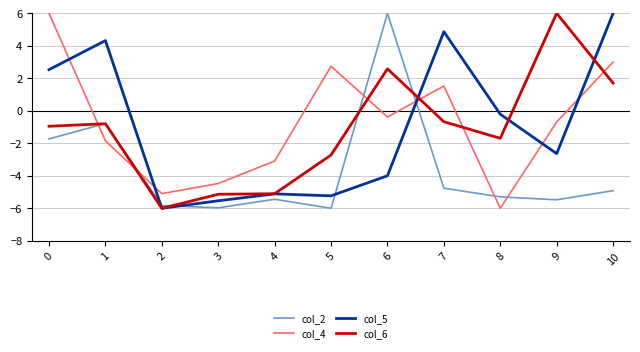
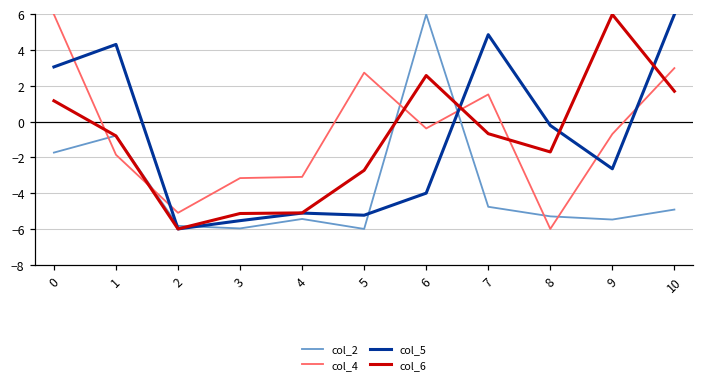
  {
    "col_2": {
      "0": -1.7,
      "2": -5.8,
      "3": -6.0,
      "4": -5.4,
      "5": -6.0,
      "6": 6.0,
      "7": -4.8,
      "8": -5.3,
      "9": -5.5,
      "10": -4.9
    },
    "col_4": {
      "0": 6.0,
      "1": -1.8,
      "2": -5.1,
-     "3": -4.5,
+     "3": -3.2,
      "4": -3.1,
      "5": 2.7,
      "6": -0.4,
      "7": 1.5,
      "8": -6.0,
      "9": -0.7,
      "10": 3.0
    },
    "col_5": {
-     "0": 2.5,
+     "0": 3.1,
      "1": 4.3,
      "3": -5.5,
      "5": -5.2,
      "6": -4.0,
      "7": 4.9,
      "8": -0.2,
      "9": -2.6,
      "10": 6.0
    },
    "col_6": {
-     "0": -1.0,
+     "0": 1.2,
      "3": -5.1,
      "5": -2.7,
      "6": 2.6,
      "7": -0.7,
      "8": -1.7,
      "9": 6.0,
      "10": 1.7
    }
  }
